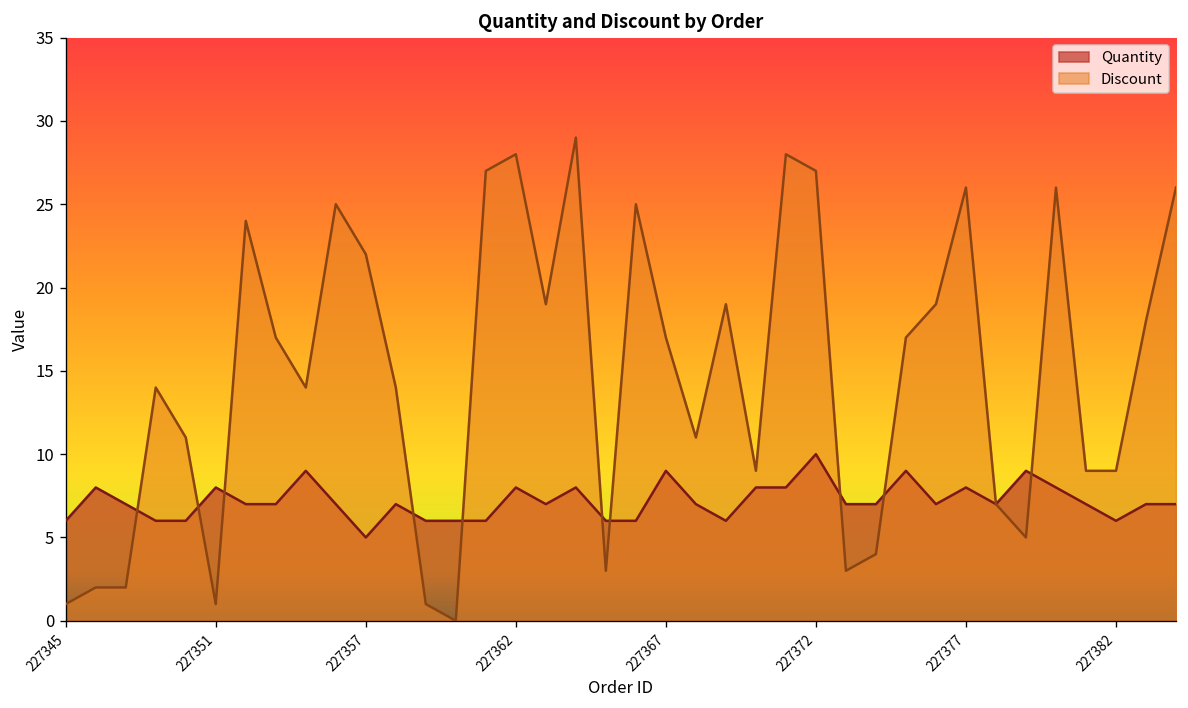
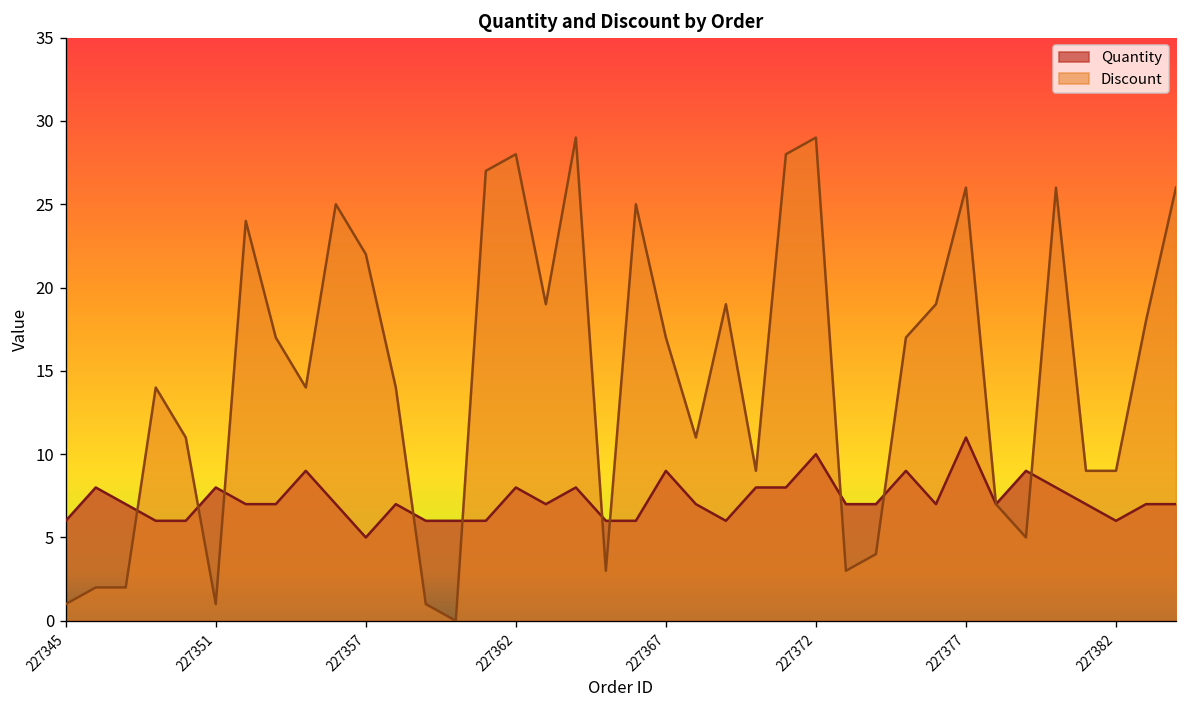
  {
    "Quantity": {
      "227345": 6,
      "227351": 8,
      "227357": 5,
      "227362": 8,
      "227367": 9,
      "227372": 10,
-     "227377": 8,
+     "227377": 11,
      "227382": 6
    },
    "Discount": {
      "227345": 1,
      "227351": 1,
      "227357": 22,
      "227362": 28,
      "227367": 17,
-     "227372": 27,
+     "227372": 29,
      "227377": 26,
      "227382": 9
    }
  }
